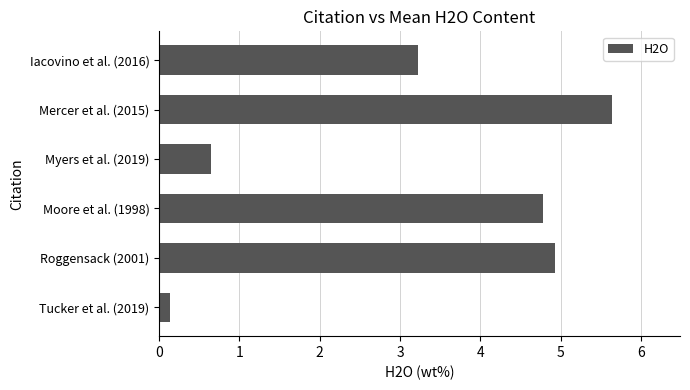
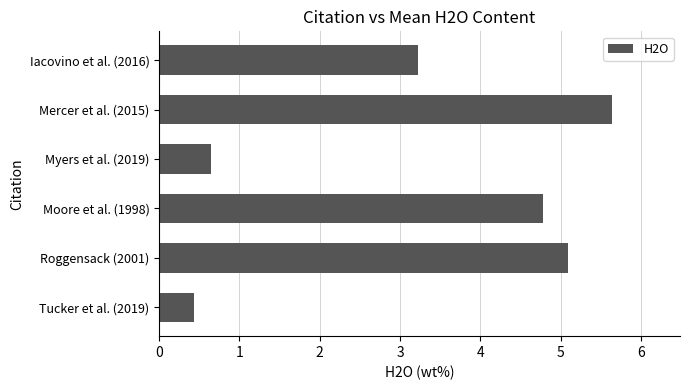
  {
    "Iacovino et al. (2016)": 3.2,
    "Mercer et al. (2015)": 5.6,
    "Myers et al. (2019)": 0.6,
    "Moore et al. (1998)": 4.8,
-   "Roggensack (2001)": 4.9,
-   "Tucker et al. (2019)": 0.1
+   "Roggensack (2001)": 5.1,
+   "Tucker et al. (2019)": 0.4
  }
